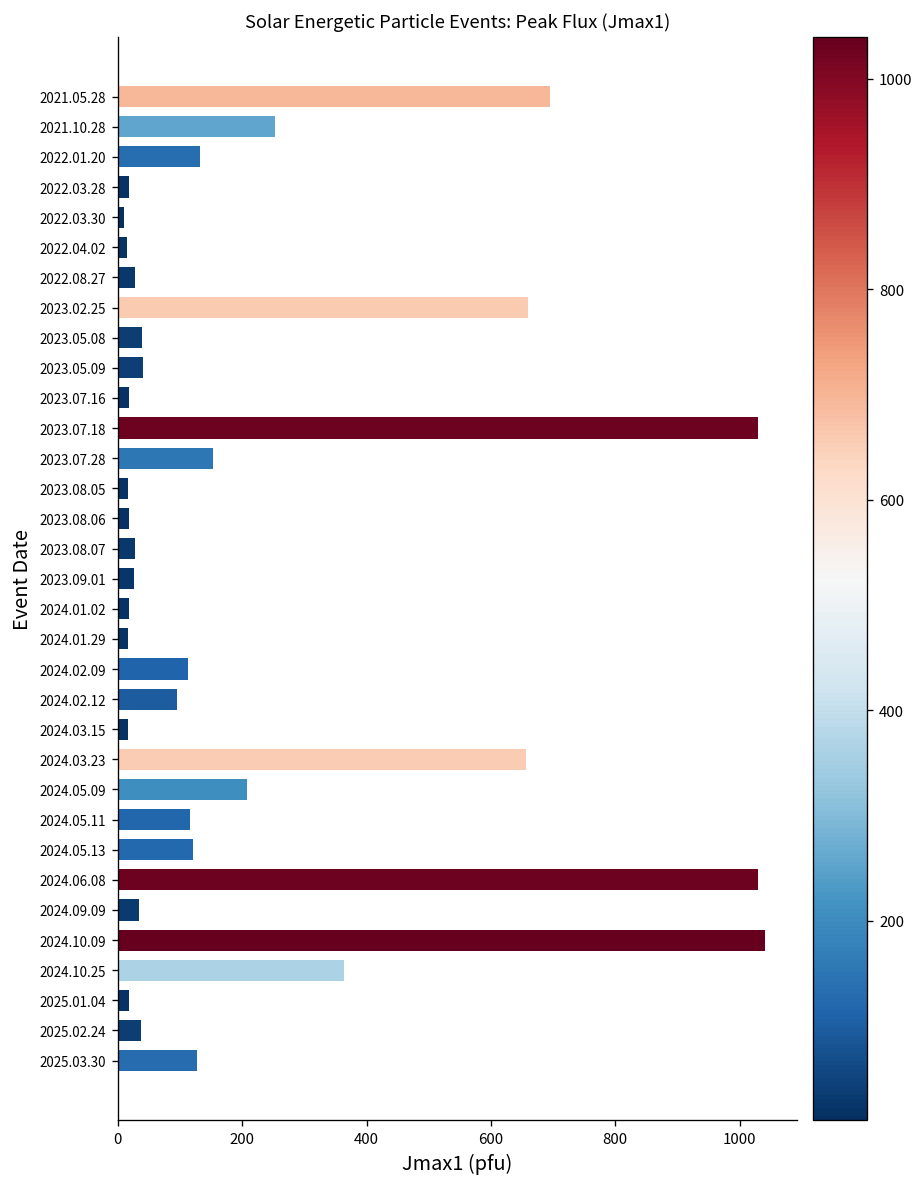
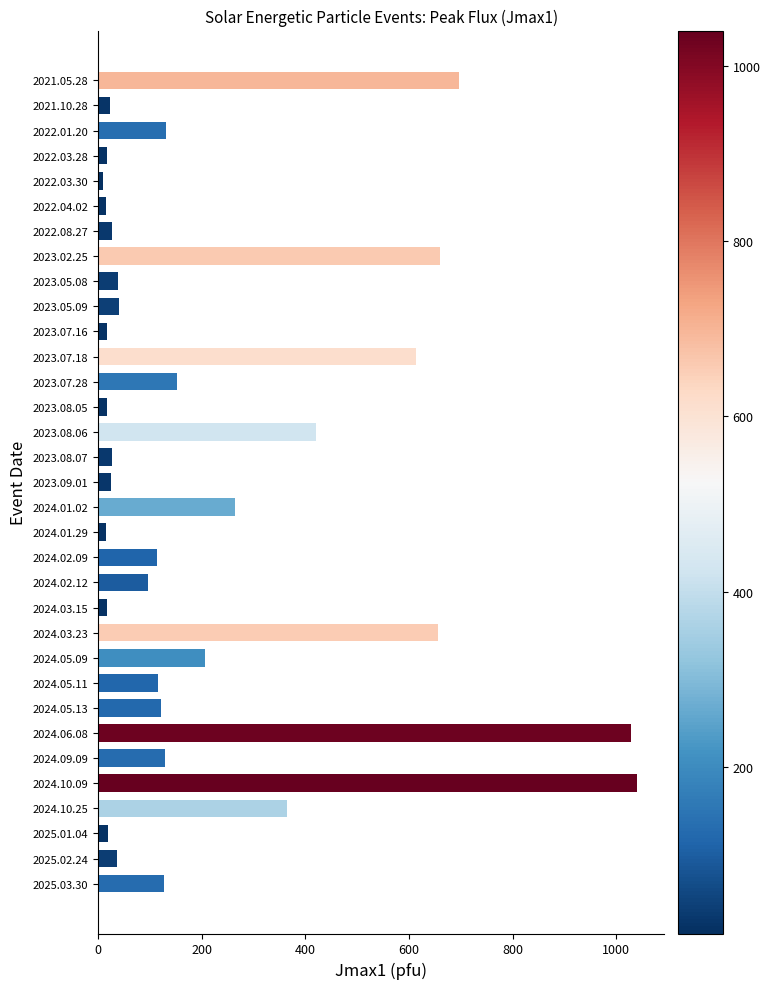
  {
    "2021.05.28": 700,
-   "2021.10.28": 250,
+   "2021.10.28": 20,
    "2022.01.20": 130,
    "2022.03.28": 20,
    "2022.03.30": 10,
    "2022.04.02": 20,
    "2022.08.27": 30,
    "2023.02.25": 660,
    "2023.05.08": 40,
    "2023.05.09": 40,
    "2023.07.16": 20,
-   "2023.07.18": 1030,
+   "2023.07.18": 610,
    "2023.07.28": 150,
    "2023.08.05": 20,
-   "2023.08.06": 20,
+   "2023.08.06": 420,
    "2023.08.07": 30,
    "2023.09.01": 30,
-   "2024.01.02": 20,
+   "2024.01.02": 260,
    "2024.01.29": 20,
    "2024.02.09": 110,
    "2024.02.12": 100,
    "2024.03.15": 20,
    "2024.03.23": 660,
    "2024.05.09": 210,
    "2024.05.11": 120,
    "2024.05.13": 120,
    "2024.06.08": 1030,
-   "2024.09.09": 30,
+   "2024.09.09": 130,
    "2024.10.09": 1040,
    "2024.10.25": 360,
    "2025.01.04": 20,
    "2025.02.24": 40,
    "2025.03.30": 130
  }
